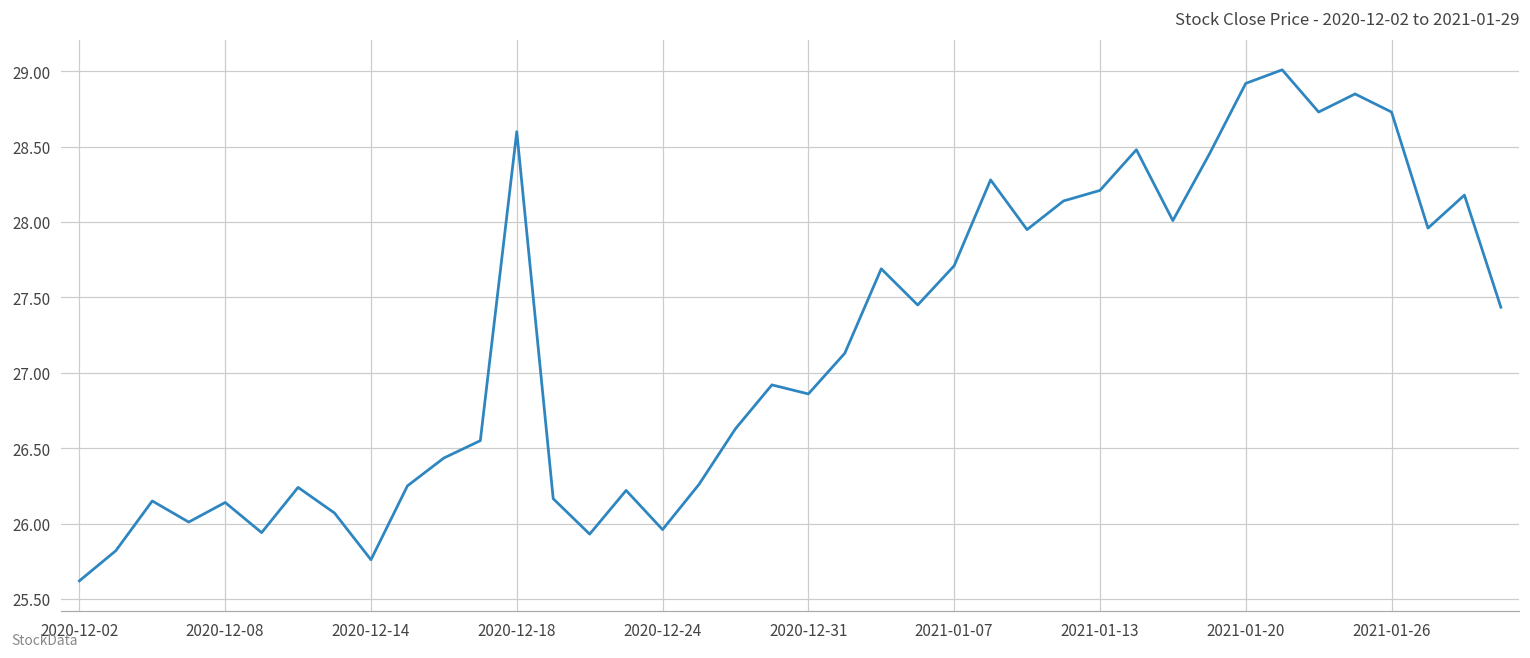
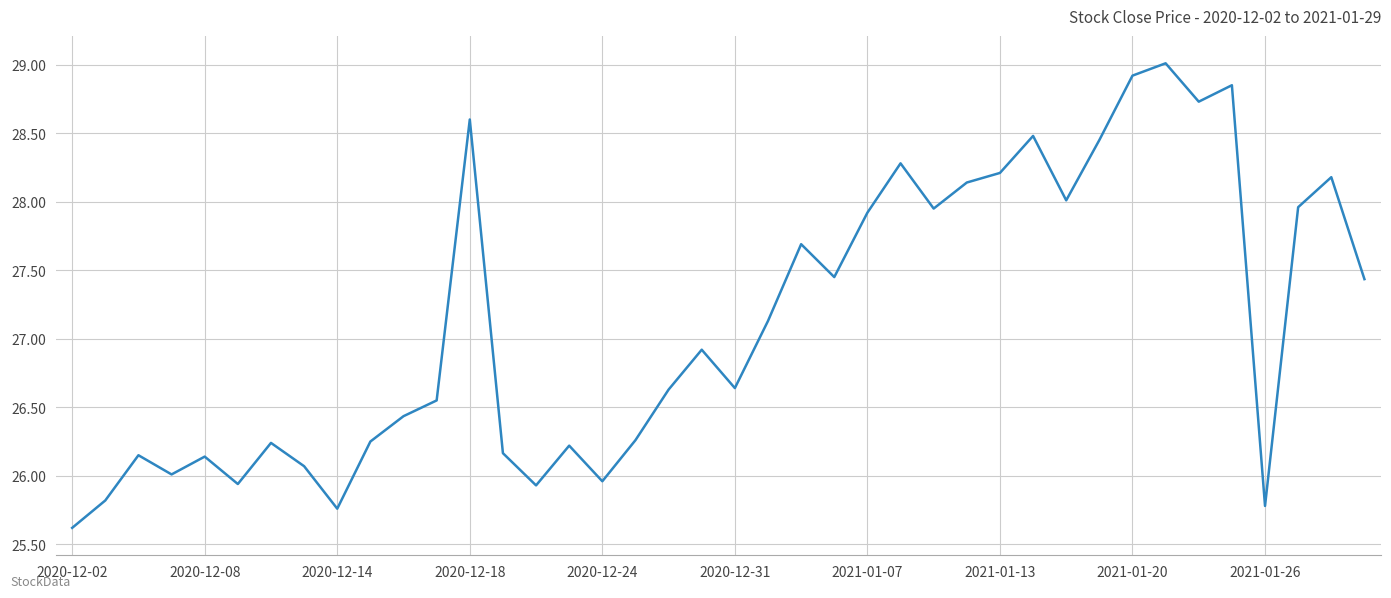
  {
    "2020-12-02": 25.62,
    "2020-12-08": 26.14,
    "2020-12-14": 25.76,
    "2020-12-18": 28.60,
    "2020-12-24": 25.96,
-   "2020-12-31": 26.86,
-   "2021-01-07": 27.71,
+   "2020-12-31": 26.64,
+   "2021-01-07": 27.92,
    "2021-01-13": 28.21,
    "2021-01-20": 28.92,
-   "2021-01-26": 28.73
+   "2021-01-26": 25.78
  }
